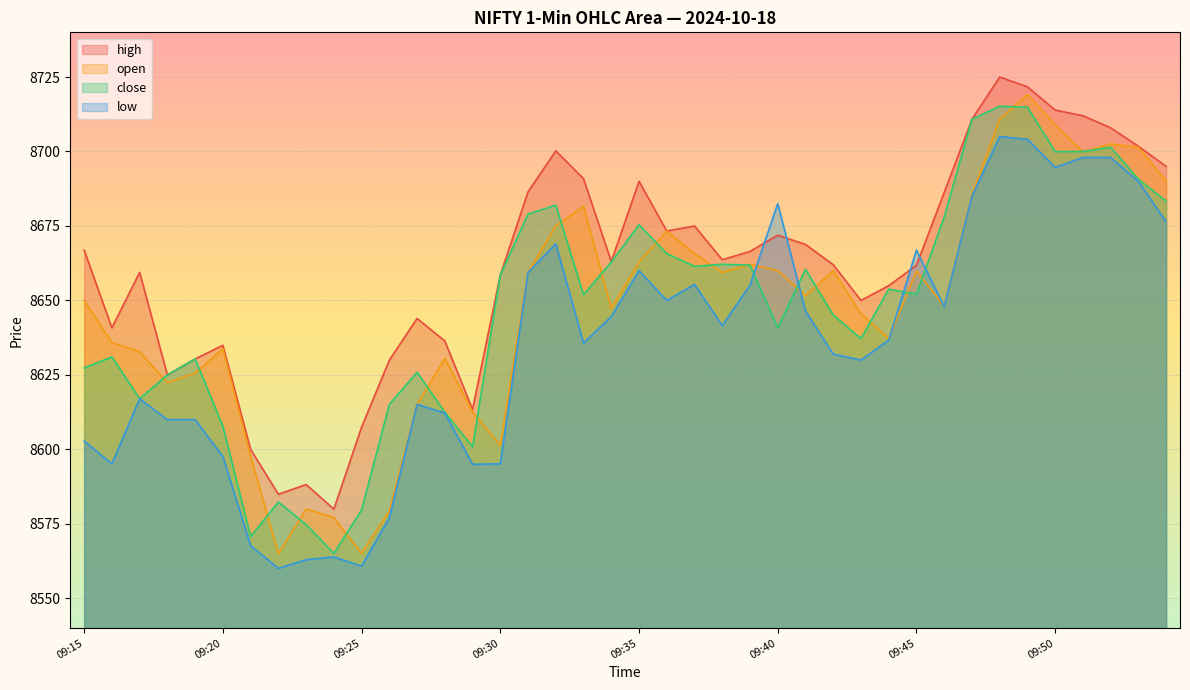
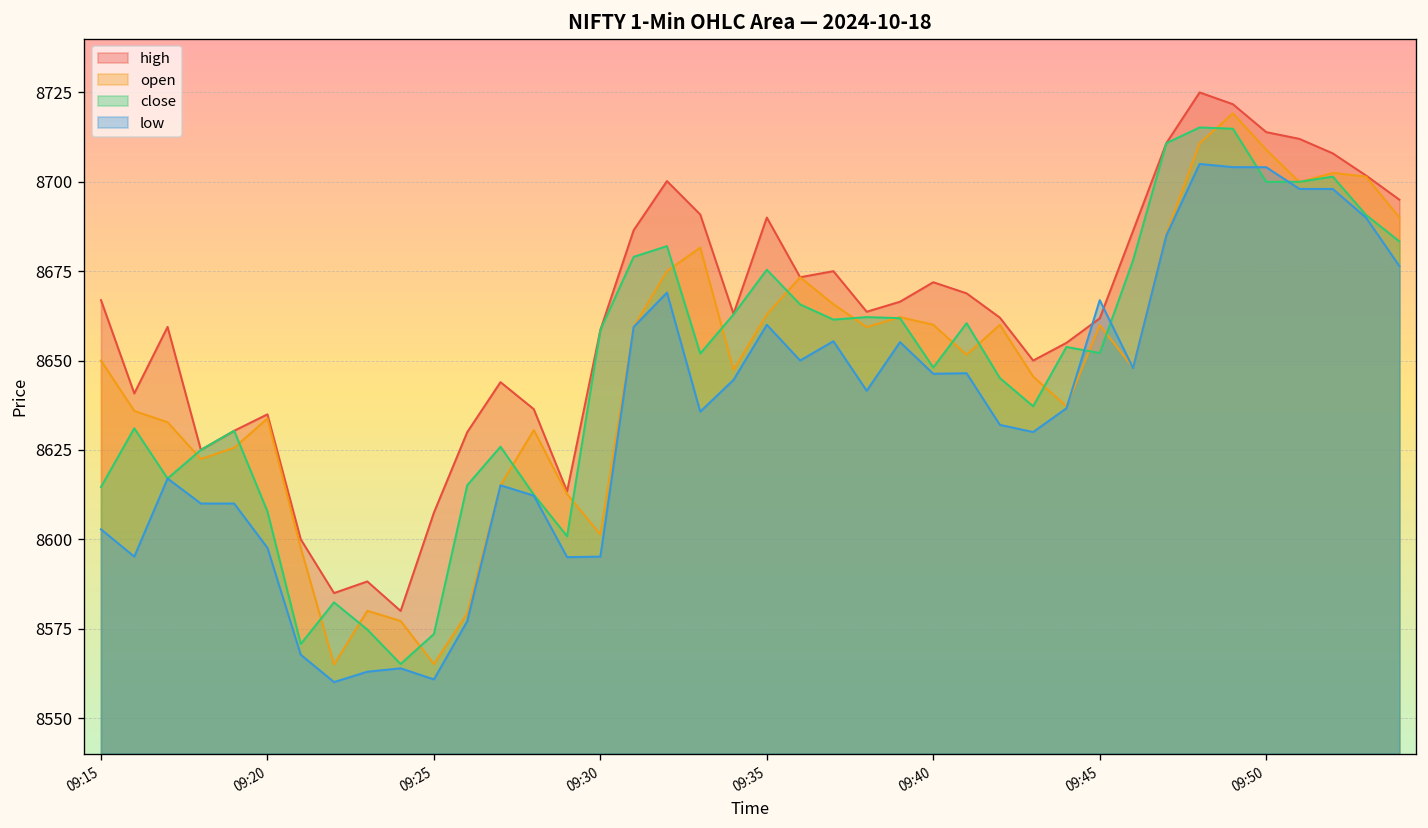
  {
    "close": {
-     "09:15": 8627,
+     "09:15": 8615,
      "09:20": 8608,
-     "09:25": 8580,
+     "09:25": 8574,
      "09:35": 8675,
-     "09:40": 8641,
+     "09:40": 8648,
      "09:45": 8652,
      "09:50": 8700
    },
    "low": {
      "09:15": 8603,
      "09:20": 8598,
      "09:25": 8561,
      "09:30": 8595,
      "09:35": 8660,
-     "09:40": 8683,
+     "09:40": 8646,
      "09:45": 8667,
-     "09:50": 8695
+     "09:50": 8704
    }
  }
